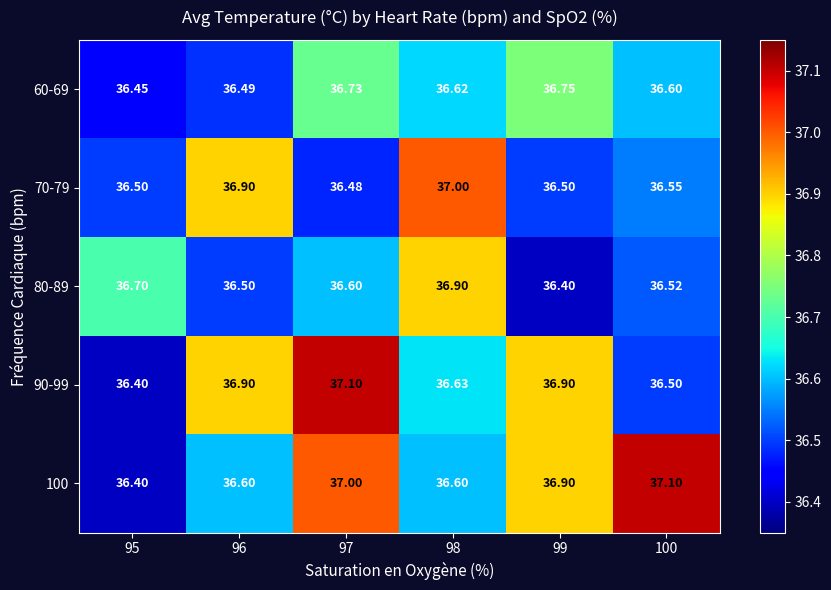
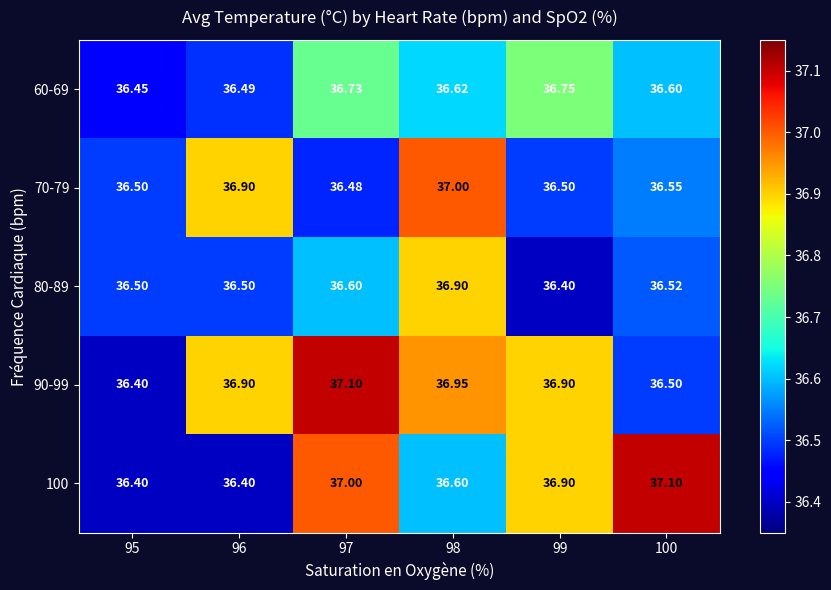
  {
    "60-69": {
      "95": 36.45,
      "96": 36.49,
      "97": 36.73,
      "98": 36.62,
      "99": 36.75,
      "100": 36.60
    },
    "70-79": {
      "95": 36.50,
      "96": 36.90,
      "97": 36.48,
      "98": 37.00,
      "99": 36.50,
      "100": 36.55
    },
    "80-89": {
-     "95": 36.70,
+     "95": 36.50,
      "96": 36.50,
      "97": 36.60,
      "98": 36.90,
      "99": 36.40,
      "100": 36.52
    },
    "90-99": {
      "95": 36.40,
      "96": 36.90,
      "97": 37.10,
-     "98": 36.63,
+     "98": 36.95,
      "99": 36.90,
      "100": 36.50
    },
    "100": {
      "95": 36.40,
-     "96": 36.60,
+     "96": 36.40,
      "97": 37.00,
      "98": 36.60,
      "99": 36.90,
      "100": 37.10
    }
  }
